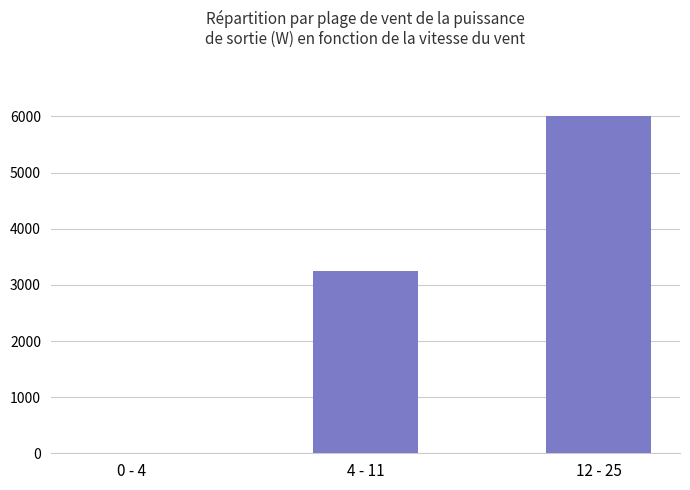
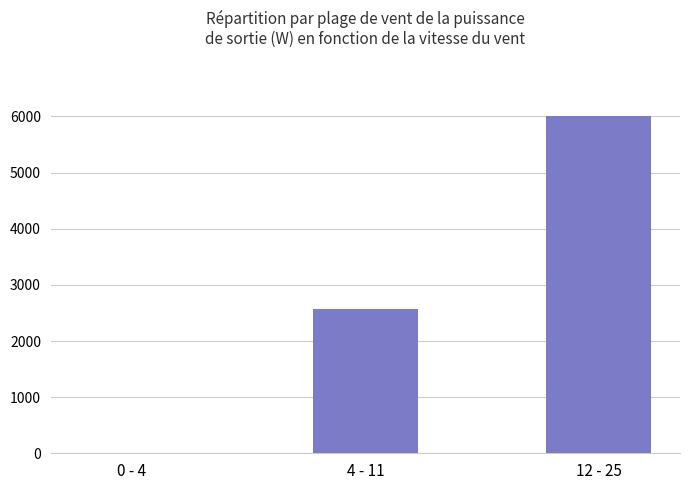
  {
    "0 - 4": 0,
-   "4 - 11": 3200,
+   "4 - 11": 2600,
    "12 - 25": 6000
  }
